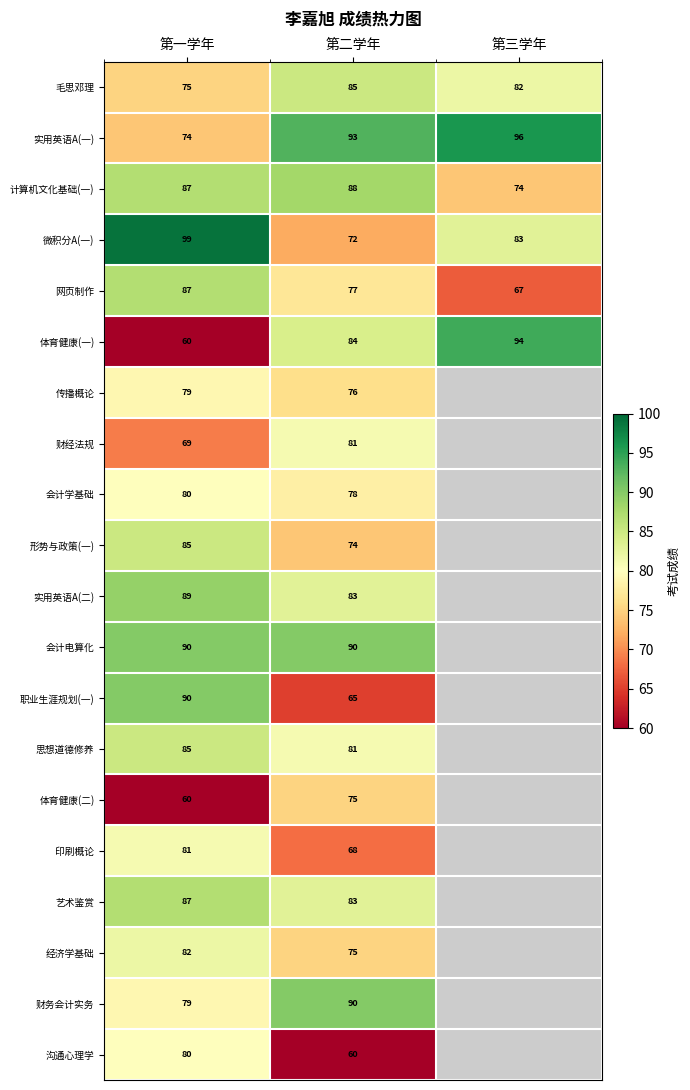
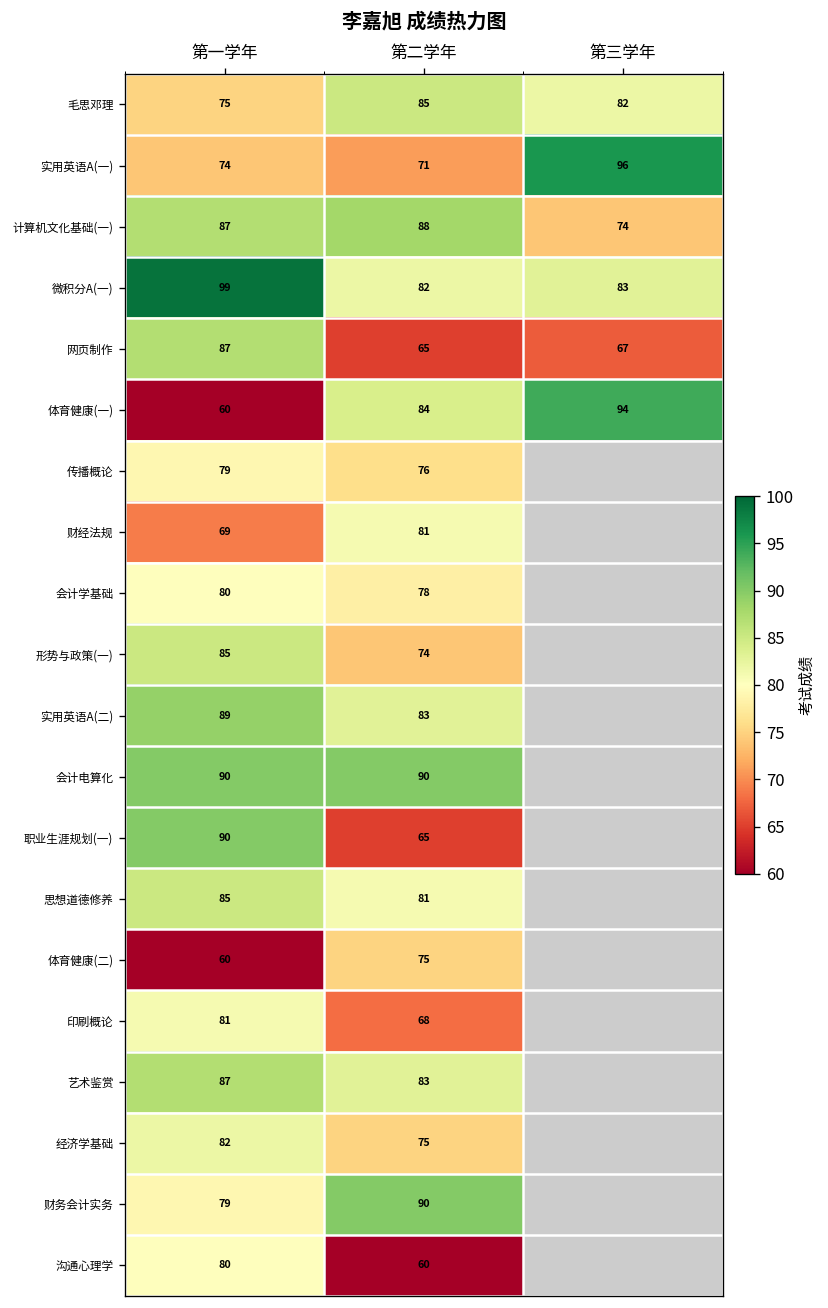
  {
    "毛思邓理": {
      "第一学年": 75,
      "第二学年": 85,
      "第三学年": 82
    },
    "实用英语A(一)": {
      "第一学年": 74,
-     "第二学年": 93,
+     "第二学年": 71,
      "第三学年": 96
    },
    "计算机文化基础(一)": {
      "第一学年": 87,
      "第二学年": 88,
      "第三学年": 74
    },
    "微积分A(一)": {
      "第一学年": 99,
-     "第二学年": 72,
+     "第二学年": 82,
      "第三学年": 83
    },
    "网页制作": {
      "第一学年": 87,
-     "第二学年": 77,
+     "第二学年": 65,
      "第三学年": 67
    },
    "体育健康(一)": {
      "第一学年": 60,
      "第二学年": 84,
      "第三学年": 94
    },
    "传播概论": {
      "第一学年": 79,
      "第二学年": 76
    },
    "财经法规": {
      "第一学年": 69,
      "第二学年": 81
    },
    "会计学基础": {
      "第一学年": 80,
      "第二学年": 78
    },
    "形势与政策(一)": {
      "第一学年": 85,
      "第二学年": 74
    },
    "实用英语A(二)": {
      "第一学年": 89,
      "第二学年": 83
    },
    "会计电算化": {
      "第一学年": 90,
      "第二学年": 90
    },
    "职业生涯规划(一)": {
      "第一学年": 90,
      "第二学年": 65
    },
    "思想道德修养": {
      "第一学年": 85,
      "第二学年": 81
    },
    "体育健康(二)": {
      "第一学年": 60,
      "第二学年": 75
    },
    "印刷概论": {
      "第一学年": 81,
      "第二学年": 68
    },
    "艺术鉴赏": {
      "第一学年": 87,
      "第二学年": 83
    },
    "经济学基础": {
      "第一学年": 82,
      "第二学年": 75
    },
    "财务会计实务": {
      "第一学年": 79,
      "第二学年": 90
    },
    "沟通心理学": {
      "第一学年": 80,
      "第二学年": 60
    }
  }
